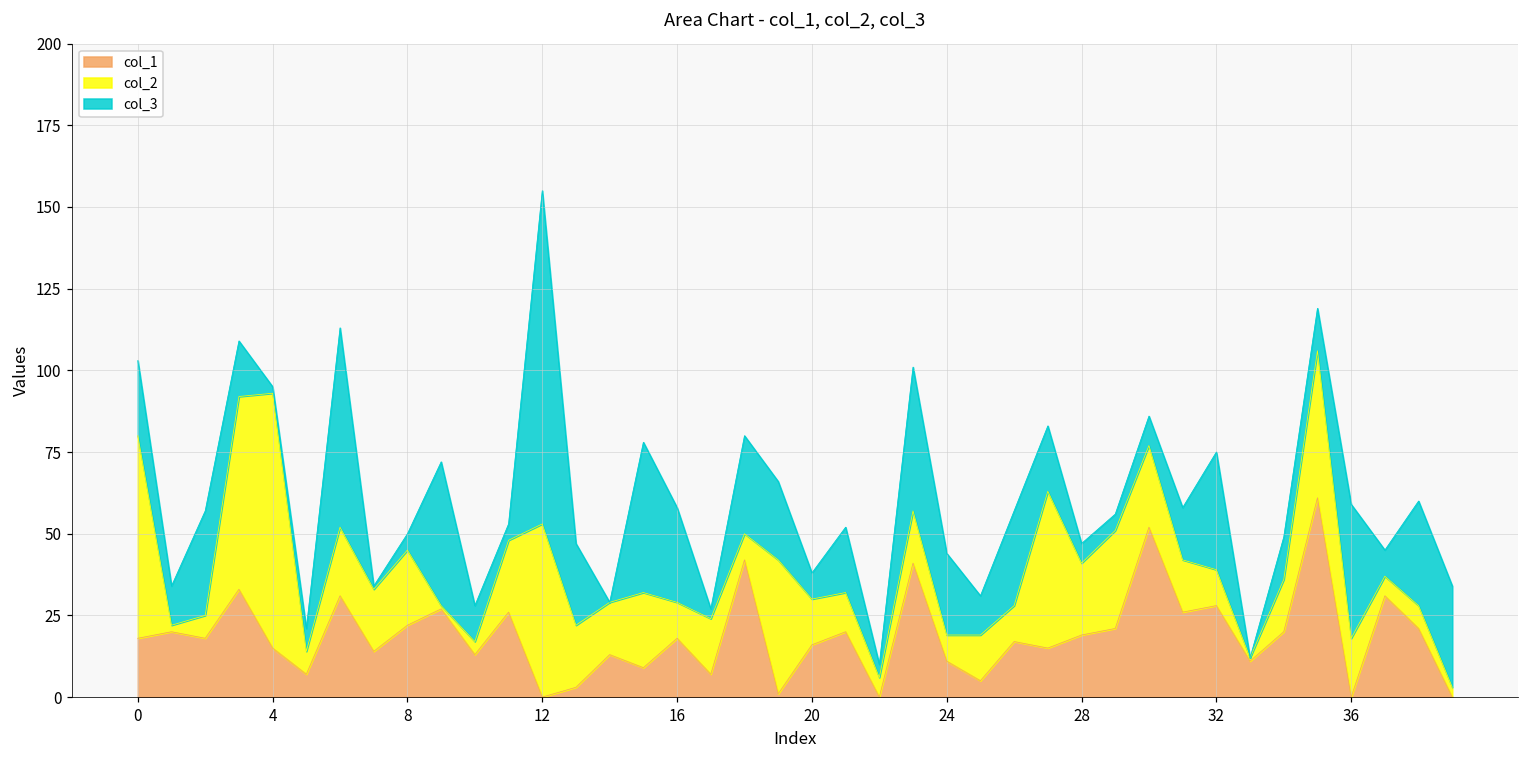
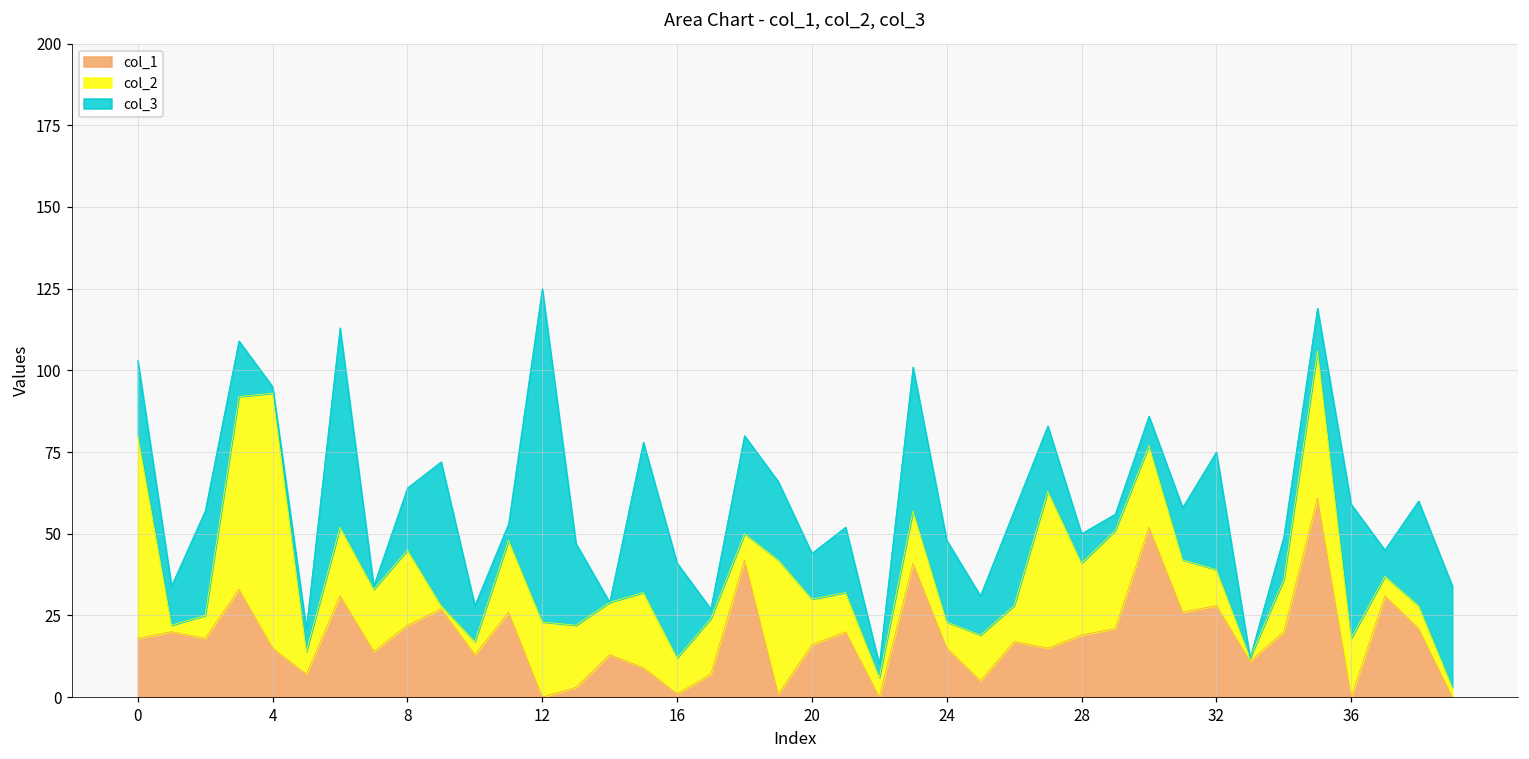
  {
    "col_1": {
      "0": 18,
      "4": 15,
      "8": 22,
      "12": 0,
-     "16": 18,
+     "16": 1,
      "20": 16,
-     "24": 11,
+     "24": 15,
      "28": 19,
      "32": 28,
      "36": 0
    },
    "col_2": {
      "0": 62,
      "4": 78,
      "8": 23,
-     "12": 53,
+     "12": 23,
      "16": 11,
      "20": 14,
      "24": 8,
      "28": 22,
      "32": 11,
      "36": 18
    },
    "col_3": {
      "0": 23,
      "4": 2,
-     "8": 5,
+     "8": 19,
      "12": 102,
      "16": 29,
-     "20": 8,
+     "20": 14,
      "24": 25,
-     "28": 6,
+     "28": 9,
      "32": 36,
      "36": 41
    }
  }
